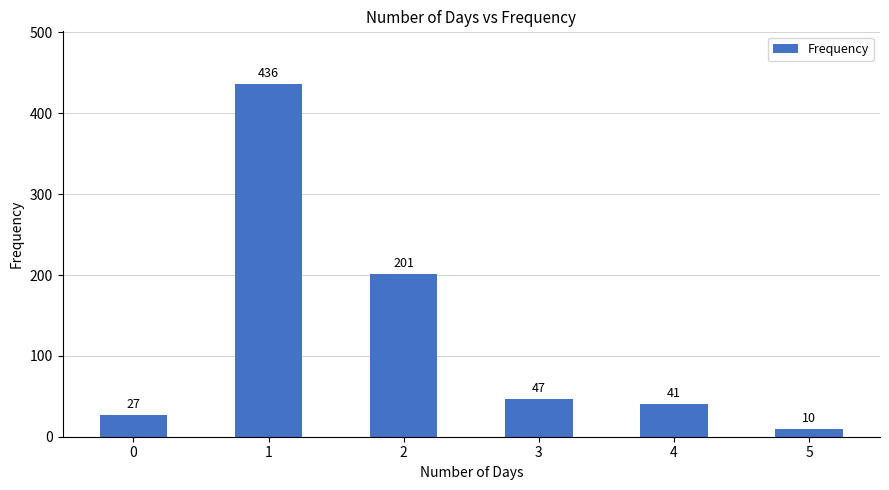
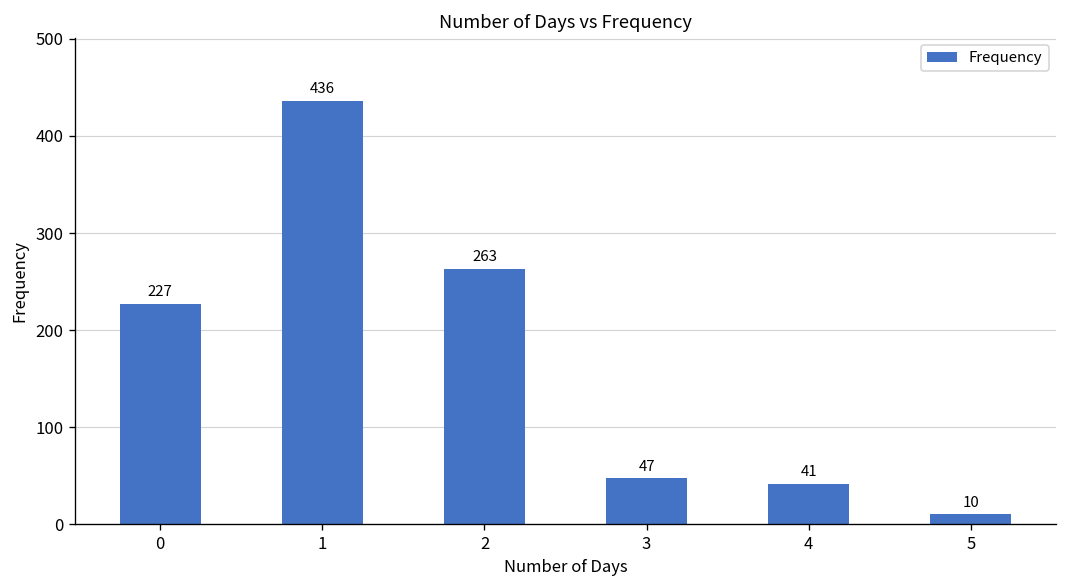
  {
-   "0": 27,
+   "0": 227,
    "1": 436,
-   "2": 201,
+   "2": 263,
    "3": 47,
    "4": 41,
    "5": 10
  }
